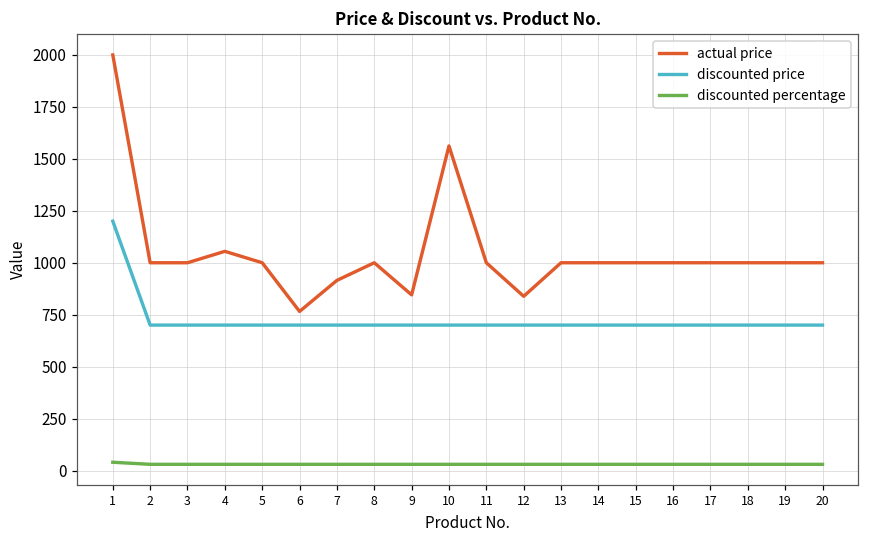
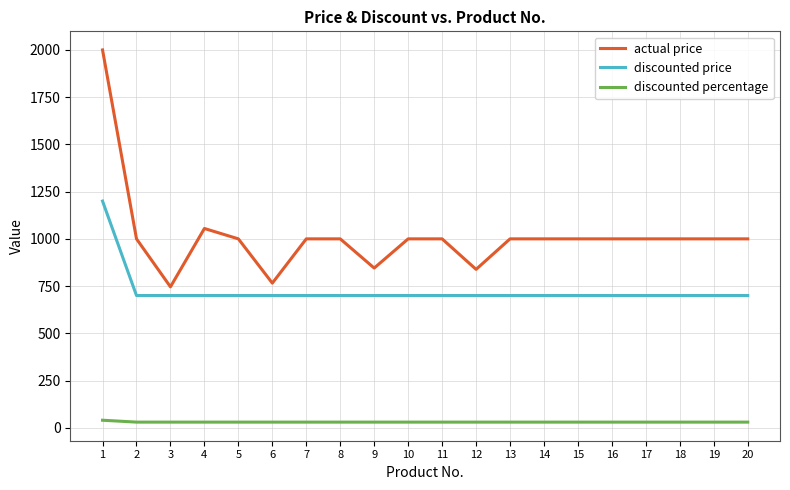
  {
    "actual price": {
      "1": 2000,
      "2": 1000,
-     "3": 1000,
+     "3": 750,
      "4": 1050,
      "5": 1000,
      "6": 770,
-     "7": 920,
+     "7": 1000,
      "8": 1000,
      "9": 850,
-     "10": 1560,
+     "10": 1000,
      "11": 1000,
      "12": 840,
      "13": 1000,
      "14": 1000,
      "15": 1000,
      "16": 1000,
      "17": 1000,
      "18": 1000,
      "19": 1000,
      "20": 1000
    },
    "discounted price": {
      "1": 1200,
      "2": 700,
      "3": 700,
      "4": 700,
      "5": 700,
      "6": 700,
      "7": 700,
      "8": 700,
      "9": 700,
      "10": 700,
      "11": 700,
      "12": 700,
      "13": 700,
      "14": 700,
      "15": 700,
      "16": 700,
      "17": 700,
      "18": 700,
      "19": 700,
      "20": 700
    },
    "discounted percentage": {
      "1": 40,
      "2": 30,
      "3": 30,
      "4": 30,
      "5": 30,
      "6": 30,
      "7": 30,
      "8": 30,
      "9": 30,
      "10": 30,
      "11": 30,
      "12": 30,
      "13": 30,
      "14": 30,
      "15": 30,
      "16": 30,
      "17": 30,
      "18": 30,
      "19": 30,
      "20": 30
    }
  }
